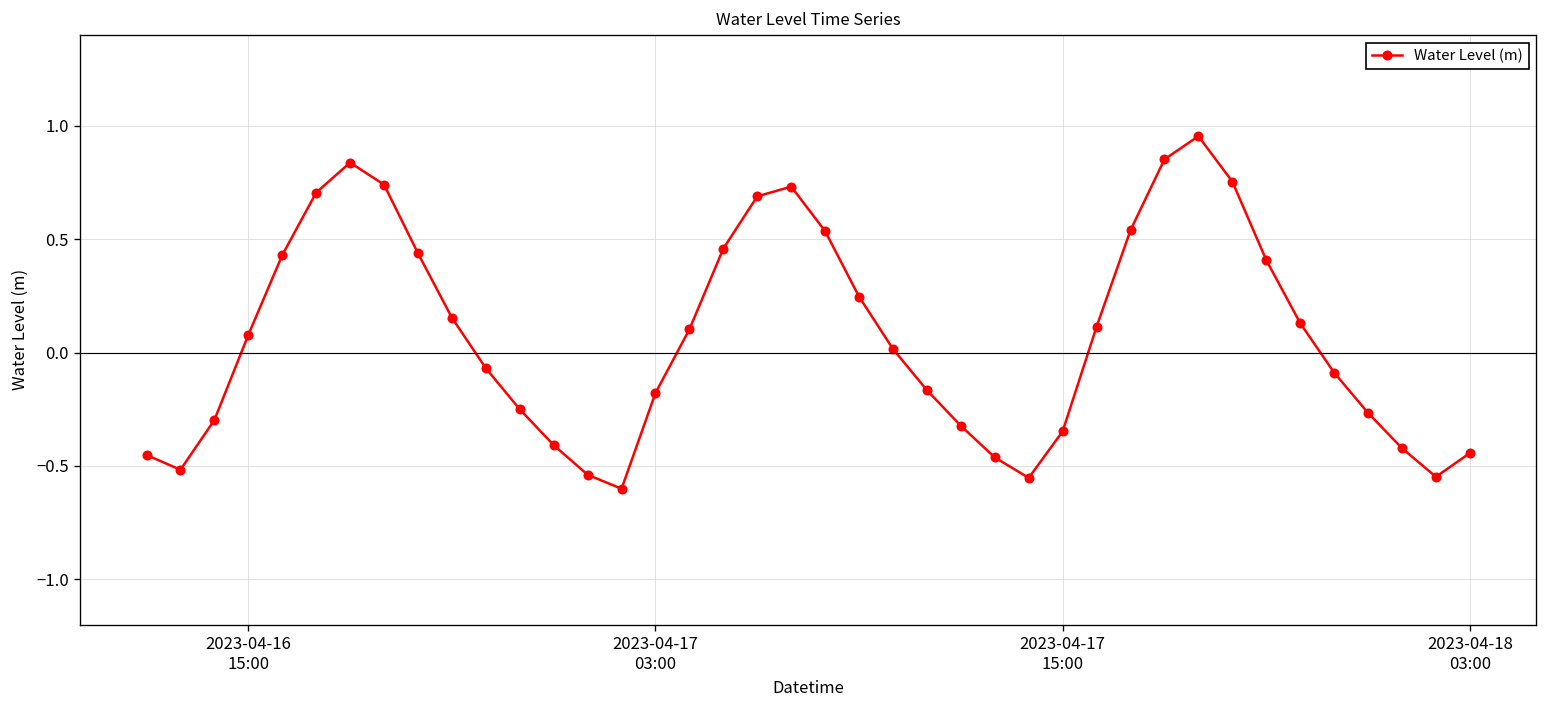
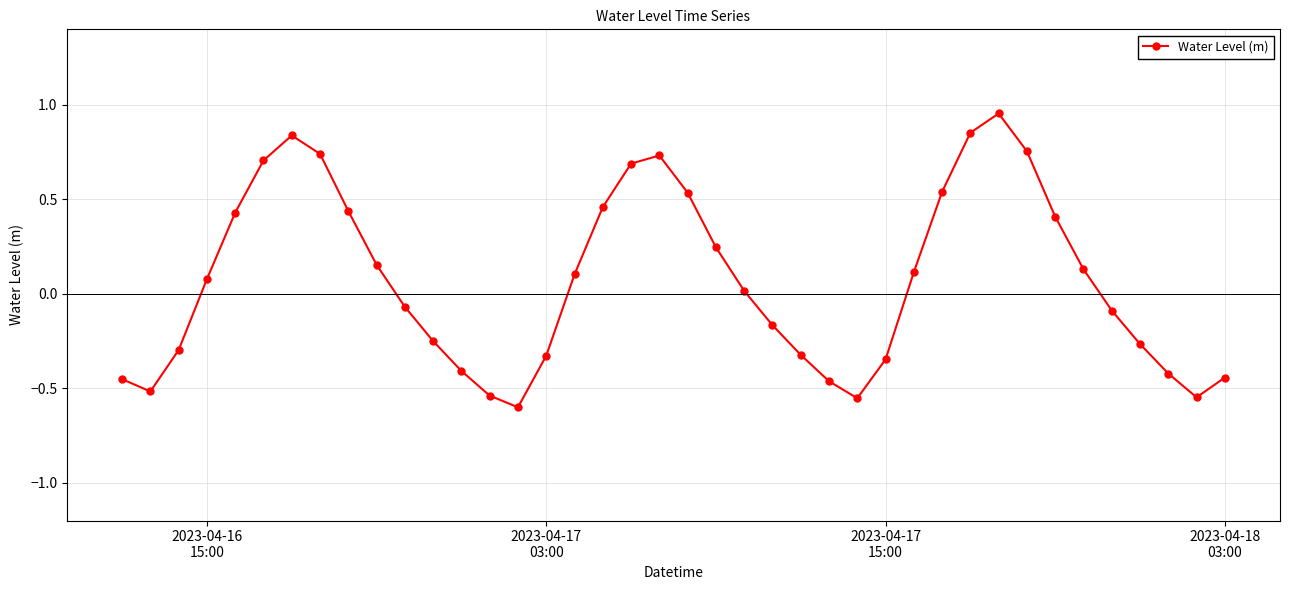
  {
    "2023-04-16 15:00": 0.08,
-   "2023-04-17 03:00": -0.18,
+   "2023-04-17 03:00": -0.33,
    "2023-04-17 15:00": -0.35,
    "2023-04-18 03:00": -0.44
  }
